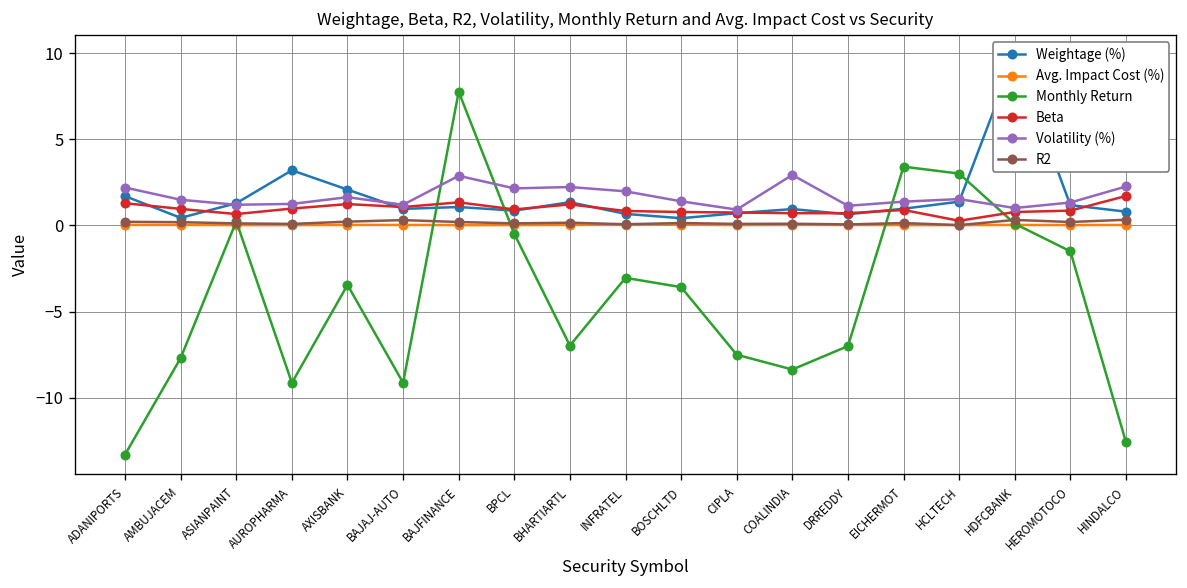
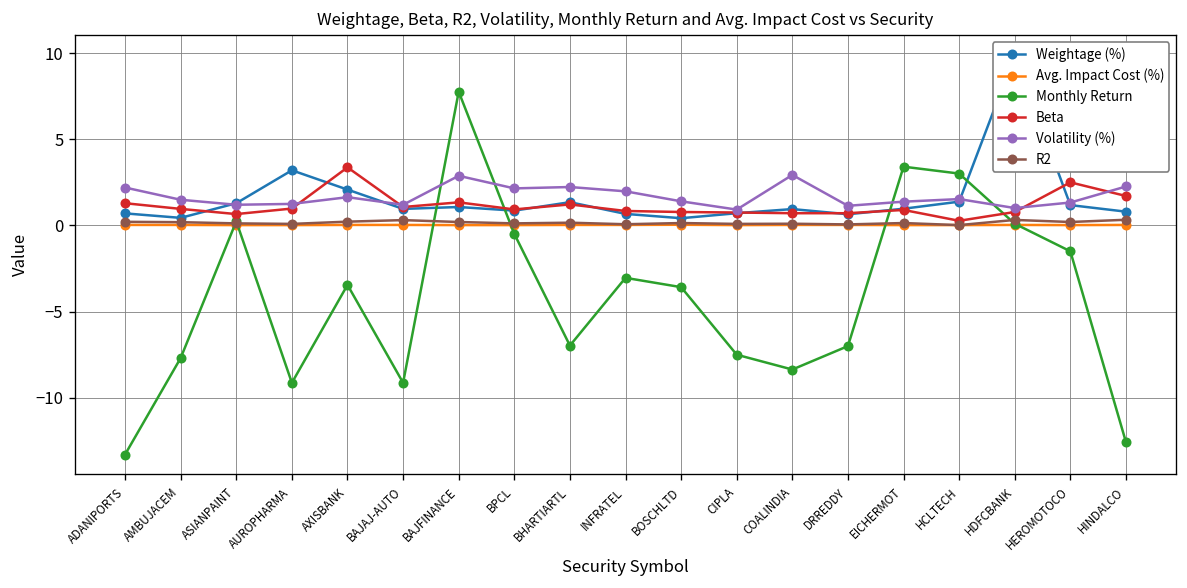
  {
    "Weightage (%)": {
-     "ADANIPORTS": 1.7,
+     "ADANIPORTS": 0.7,
      "AMBUJACEM": 0.4,
      "AUROPHARMA": 3.2,
      "AXISBANK": 2.1,
      "BAJFINANCE": 1.1,
      "BOSCHLTD": 0.4,
      "COALINDIA": 1.0,
      "HINDALCO": 0.8
    },
    "Avg. Impact Cost (%)": {
      "AXISBANK": 0.0,
      "BAJAJ-AUTO": 0.0,
      "BAJFINANCE": 0.0,
      "HEROMOTOCO": 0.0,
      "HINDALCO": 0.0
    },
    "Monthly Return": {
      "ADANIPORTS": -13.3,
      "AMBUJACEM": -7.7,
      "AUROPHARMA": -9.1,
      "AXISBANK": -3.5,
      "BAJAJ-AUTO": -9.1,
      "BAJFINANCE": 7.8,
      "BPCL": -0.5,
      "BHARTIARTL": -7.0,
      "INFRATEL": -3.0,
      "BOSCHLTD": -3.6,
      "CIPLA": -7.5,
      "COALINDIA": -8.4,
      "DRREDDY": -7.0,
      "EICHERMOT": 3.4,
      "HCLTECH": 3.0,
      "HEROMOTOCO": -1.5,
      "HINDALCO": -12.6
    },
    "Beta": {
      "ADANIPORTS": 1.3,
      "AMBUJACEM": 1.0,
      "ASIANPAINT": 0.7,
      "AUROPHARMA": 1.0,
-     "AXISBANK": 1.2,
+     "AXISBANK": 3.4,
      "BAJFINANCE": 1.3,
      "BOSCHLTD": 0.8,
      "COALINDIA": 0.7,
      "HCLTECH": 0.3,
      "HDFCBANK": 0.8,
-     "HEROMOTOCO": 0.9,
+     "HEROMOTOCO": 2.5,
      "HINDALCO": 1.7
    },
    "Volatility (%)": {
      "ADANIPORTS": 2.2,
      "AMBUJACEM": 1.5,
      "AUROPHARMA": 1.3,
      "AXISBANK": 1.6,
      "BAJFINANCE": 2.9,
      "BPCL": 2.2,
      "BHARTIARTL": 2.2,
      "INFRATEL": 2.0,
      "BOSCHLTD": 1.4,
      "COALINDIA": 2.9,
      "DRREDDY": 1.1,
      "EICHERMOT": 1.4,
      "HDFCBANK": 1.0,
      "HINDALCO": 2.3
    },
    "R2": {
      "AXISBANK": 0.2,
      "BAJAJ-AUTO": 0.3,
      "BAJFINANCE": 0.2,
      "HDFCBANK": 0.3,
      "HEROMOTOCO": 0.2,
      "HINDALCO": 0.3
    }
  }
